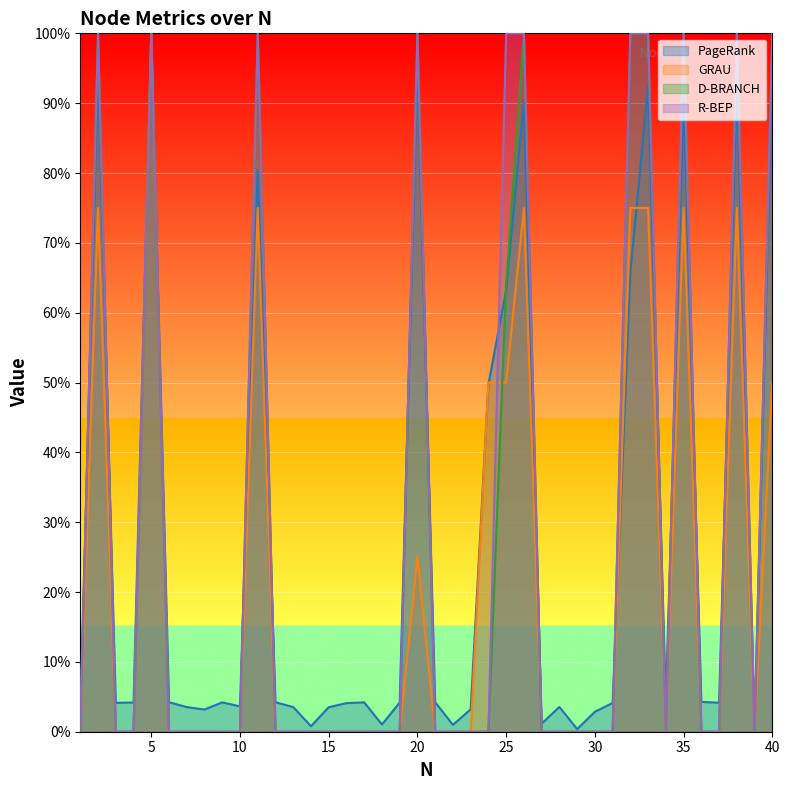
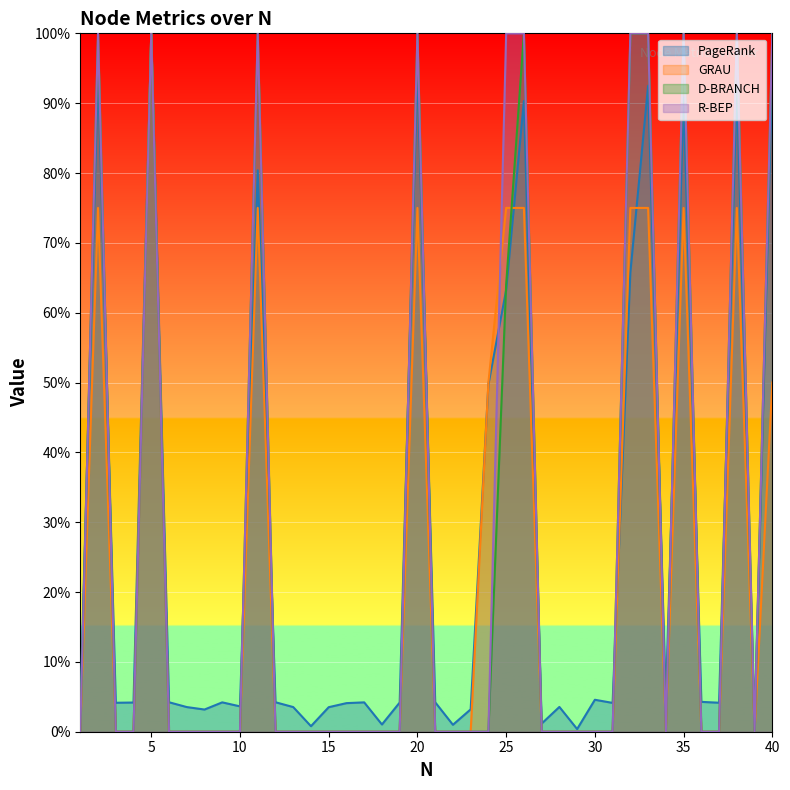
  {
    "PageRank": {
      "10": "4%",
      "15": "4%",
      "20": "95%",
      "25": "63%",
-     "30": "3%",
+     "30": "5%",
      "40": "95%"
    },
    "GRAU": {
-     "20": "25%",
-     "25": "50%",
+     "20": "75%",
+     "25": "75%",
      "35": "75%",
      "40": "50%"
    },
    "D-BRANCH": {
      "25": "64%"
    },
    "R-BEP": {
      "25": "100%"
    }
  }
